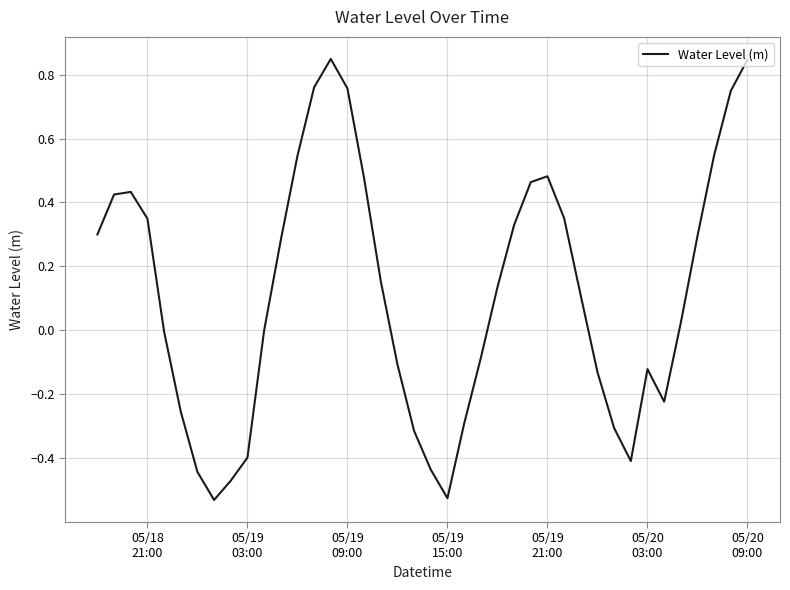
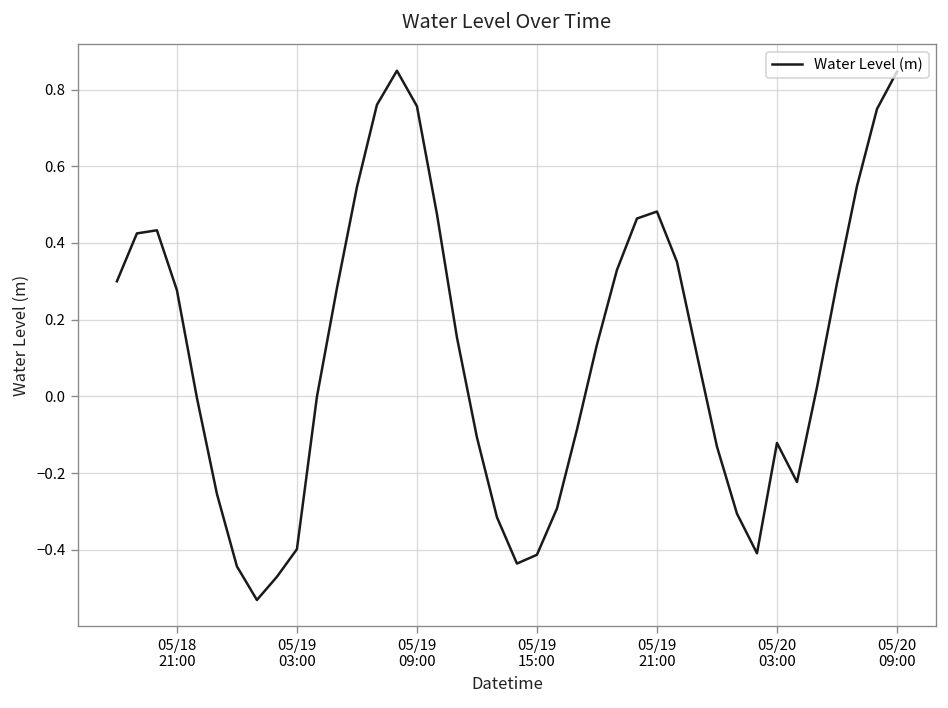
  {
-   "05/18 21:00": 0.35,
+   "05/18 21:00": 0.28,
    "05/19 03:00": -0.40,
    "05/19 09:00": 0.76,
-   "05/19 15:00": -0.53,
+   "05/19 15:00": -0.41,
    "05/19 21:00": 0.48,
    "05/20 03:00": -0.12
  }
